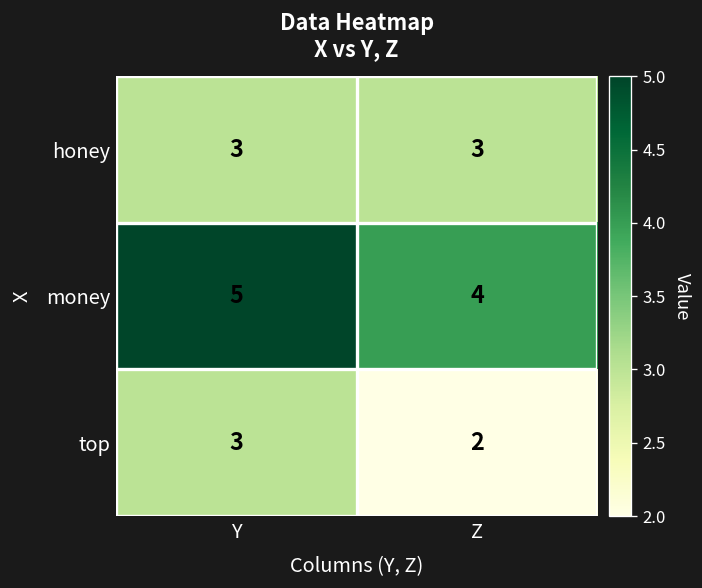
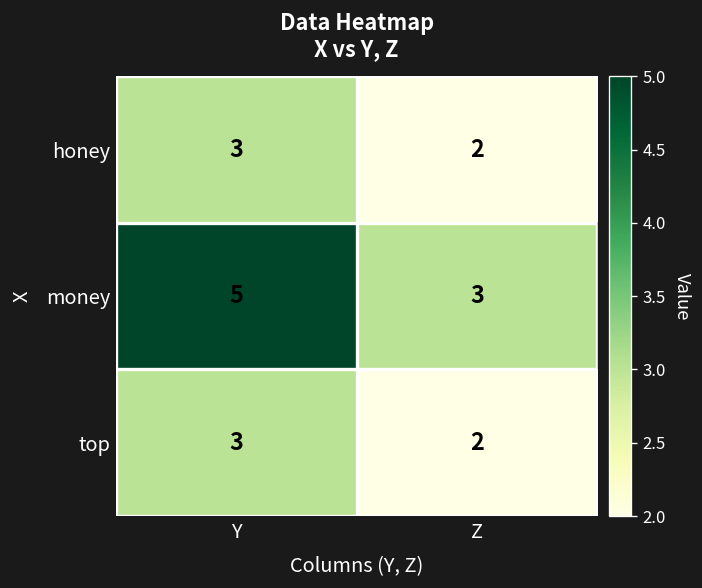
  {
    "honey": {
      "Y": 3,
-     "Z": 3
+     "Z": 2
    },
    "money": {
      "Y": 5,
-     "Z": 4
+     "Z": 3
    },
    "top": {
      "Y": 3,
      "Z": 2
    }
  }
